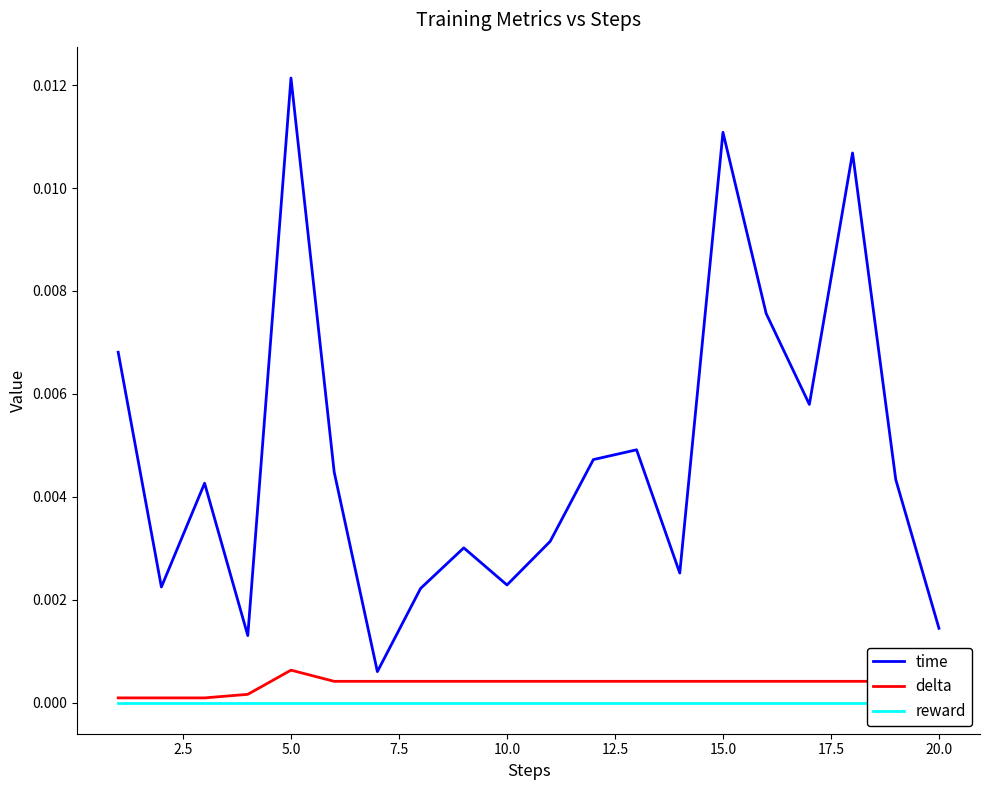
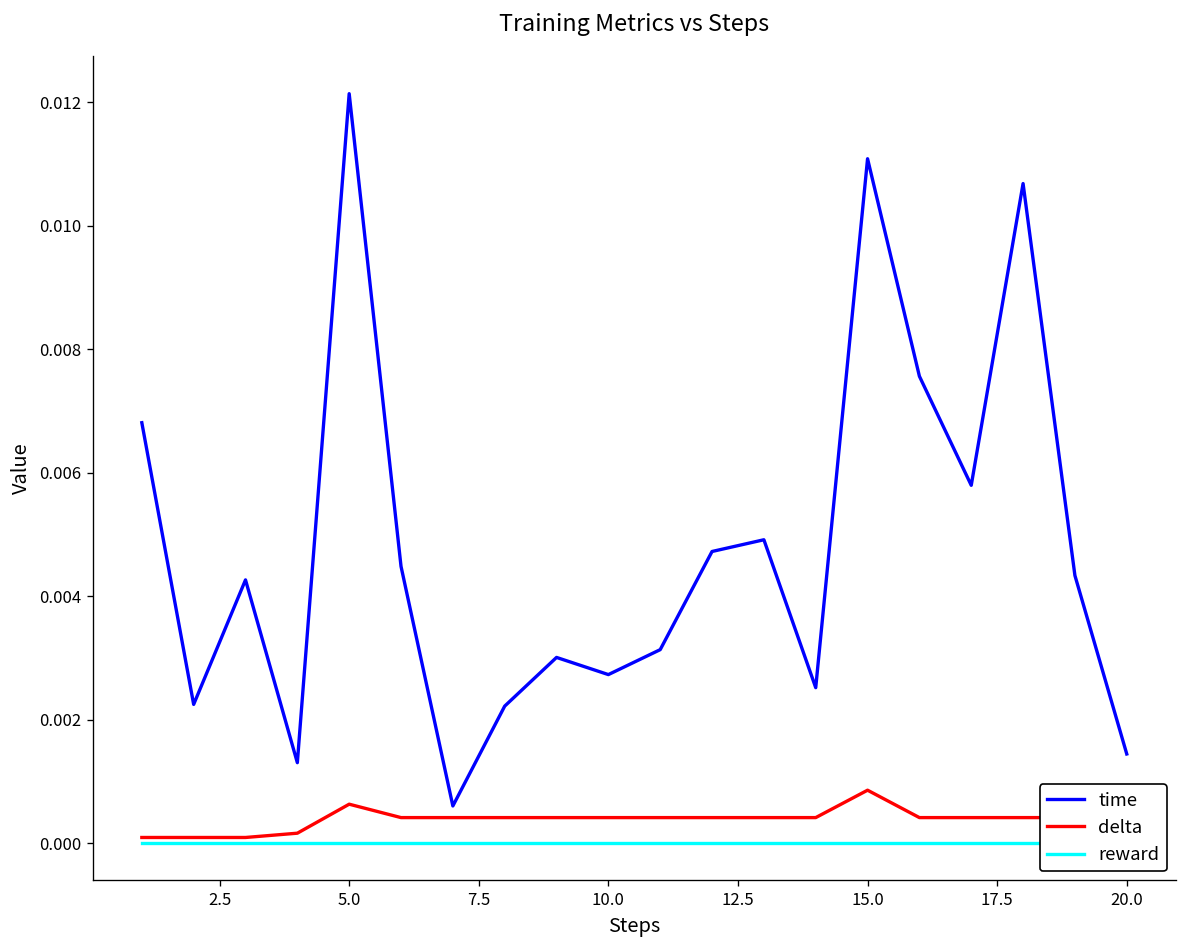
  {
    "time": {
      "5.0": 0.0121,
-     "10.0": 0.0023,
+     "10.0": 0.0027,
      "15.0": 0.0111,
      "20.0": 0.0014
    },
    "delta": {
      "5.0": 0.0006,
      "10.0": 0.0004,
-     "15.0": 0.0004
+     "15.0": 0.0009
    },
    "reward": {
      "5.0": 0.0000,
      "10.0": 0.0000,
      "15.0": 0.0000
    }
  }
